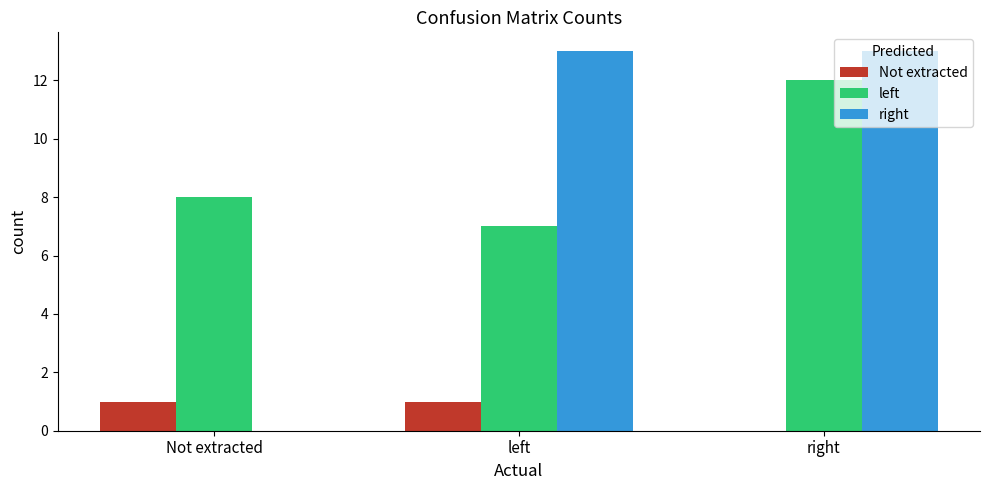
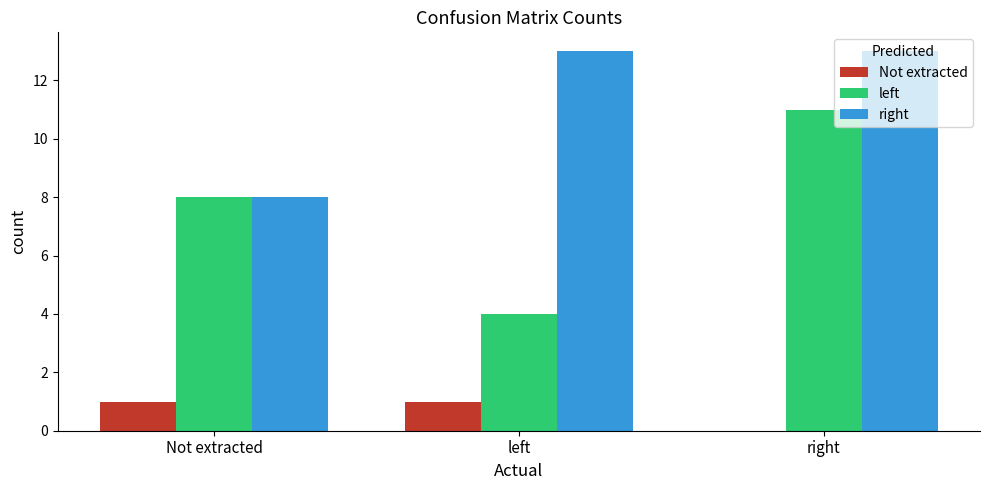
  {
    "Not extracted": {
      "Not extracted": 1,
      "left": 1,
      "right": 0
    },
    "left": {
      "Not extracted": 8,
-     "left": 7,
-     "right": 12
+     "left": 4,
+     "right": 11
    },
    "right": {
-     "Not extracted": 0,
+     "Not extracted": 8,
      "left": 13
    }
  }
